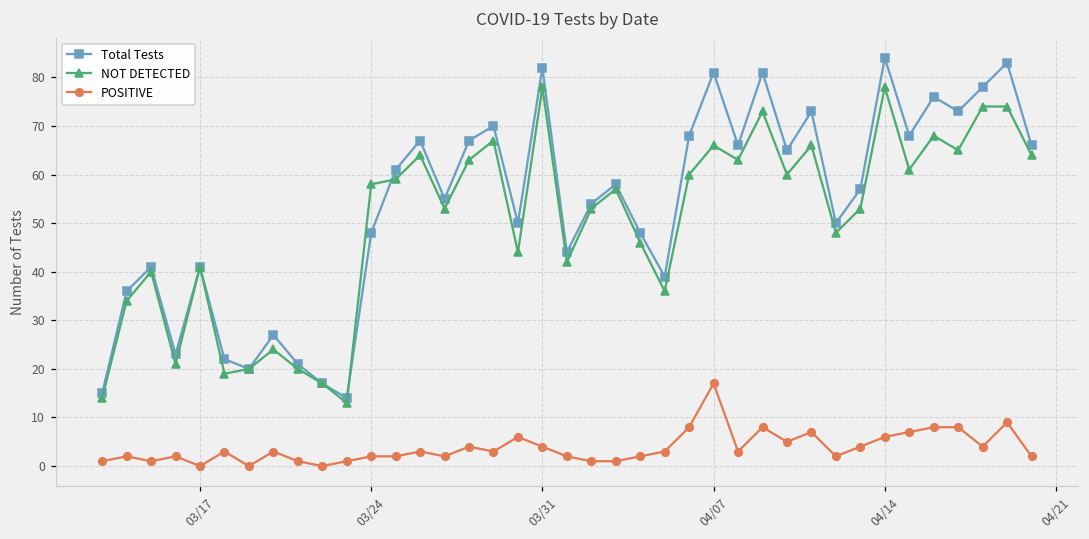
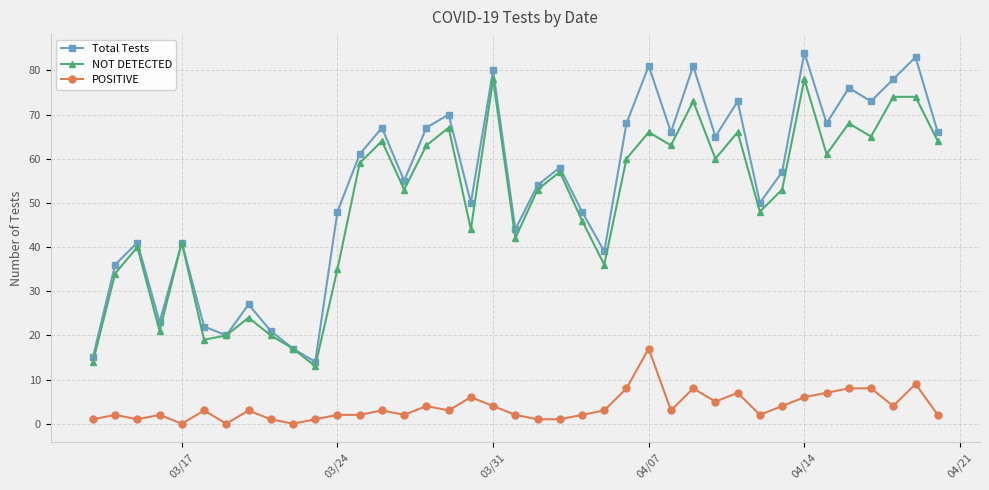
  {
    "Total Tests": {
      "03/24": 48,
-     "03/31": 82,
+     "03/31": 80,
      "04/07": 81,
      "04/14": 84
    },
    "NOT DETECTED": {
-     "03/24": 58,
+     "03/24": 35,
      "03/31": 78,
      "04/07": 66,
      "04/14": 78
    },
    "POSITIVE": {
      "03/17": 0,
      "03/24": 2,
      "03/31": 4,
      "04/07": 17,
      "04/14": 6
    }
  }
